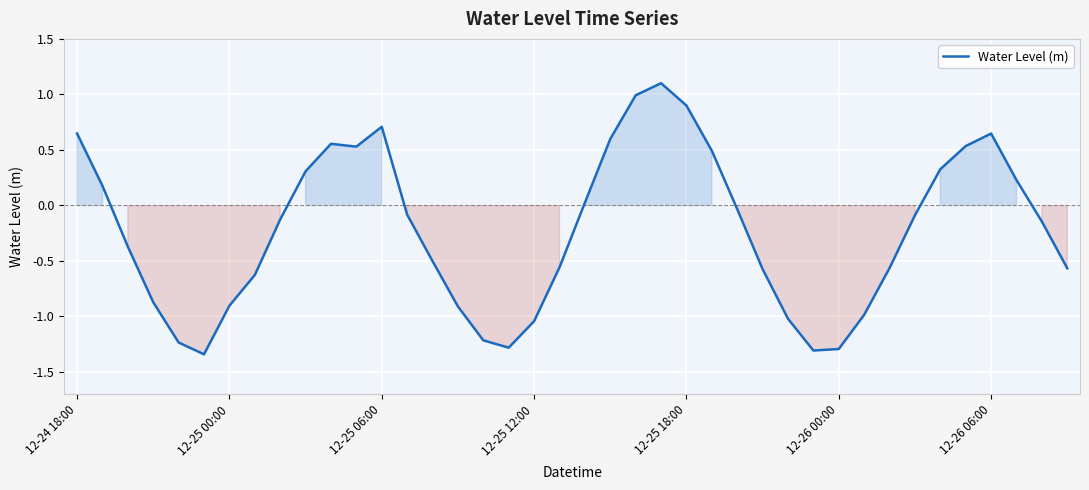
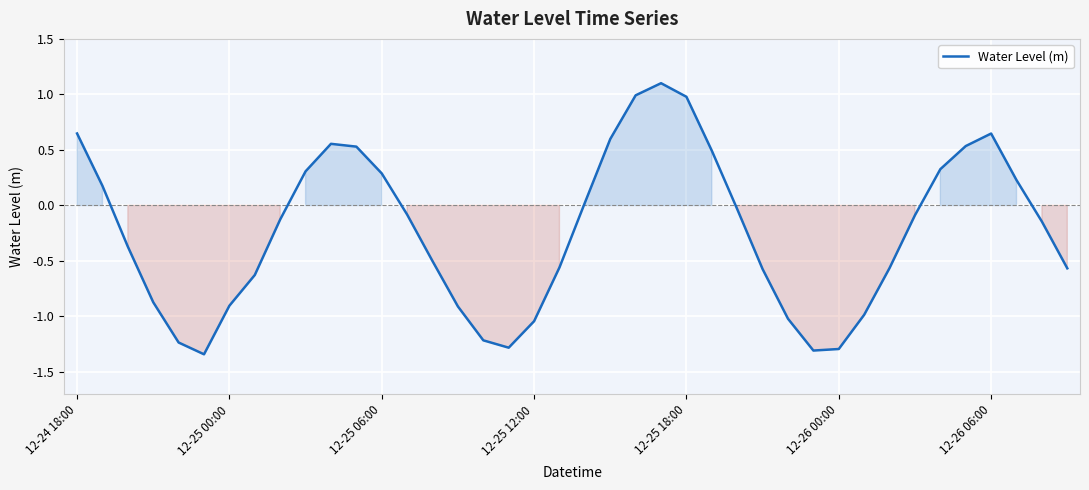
  {
    "12-24 18:00": 0.65,
    "12-25 00:00": -0.90,
-   "12-25 06:00": 0.71,
+   "12-25 06:00": 0.29,
    "12-25 12:00": -1.04,
-   "12-25 18:00": 0.90,
+   "12-25 18:00": 0.98,
    "12-26 00:00": -1.29,
    "12-26 06:00": 0.65
  }
